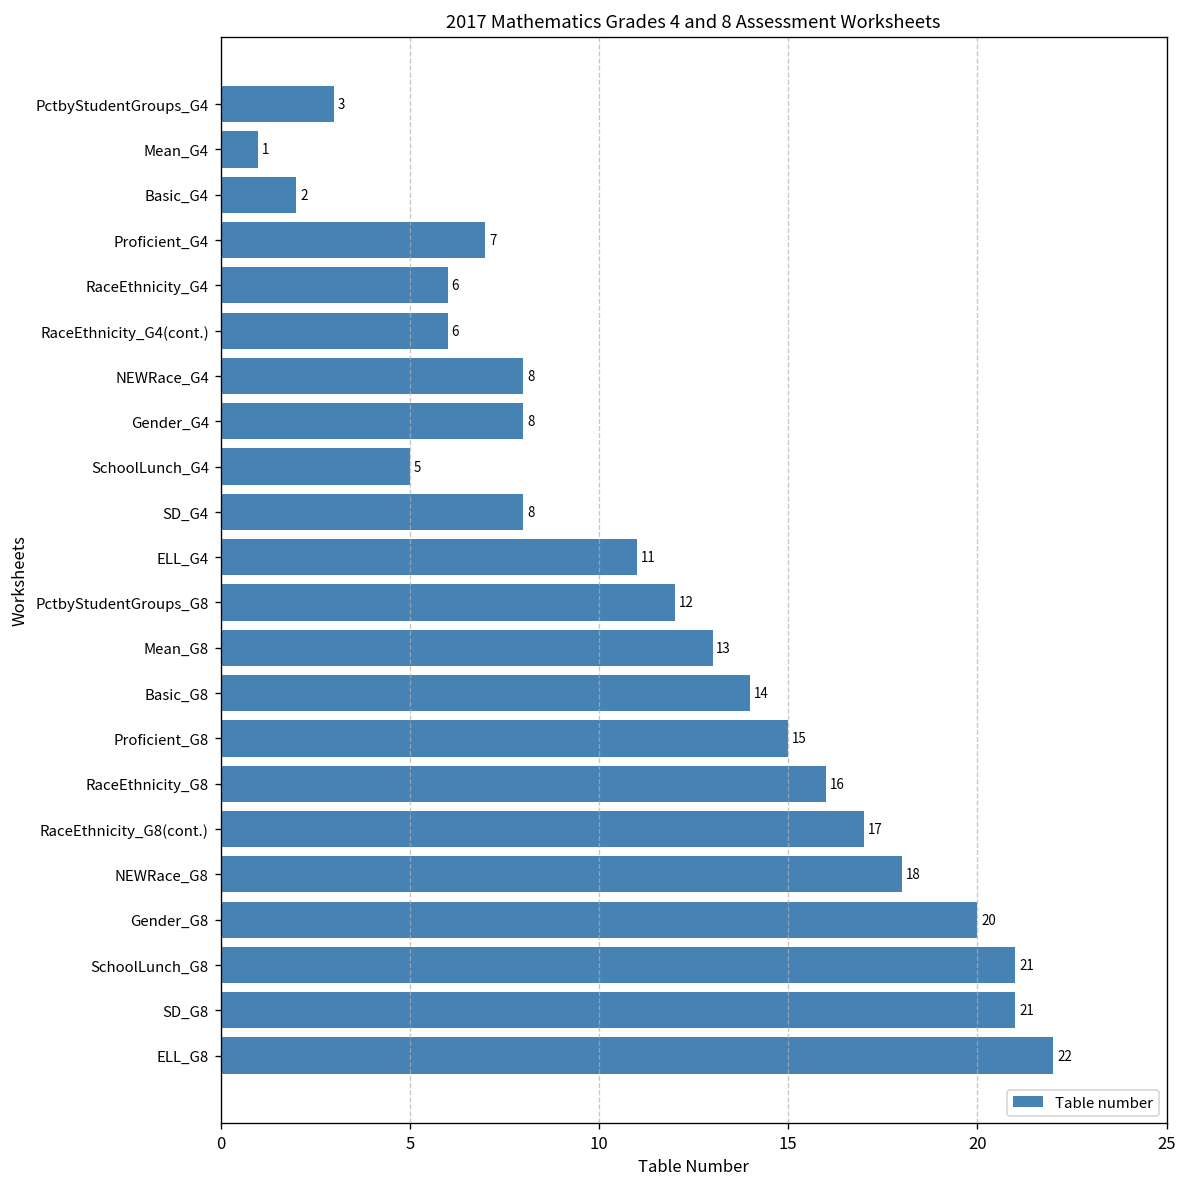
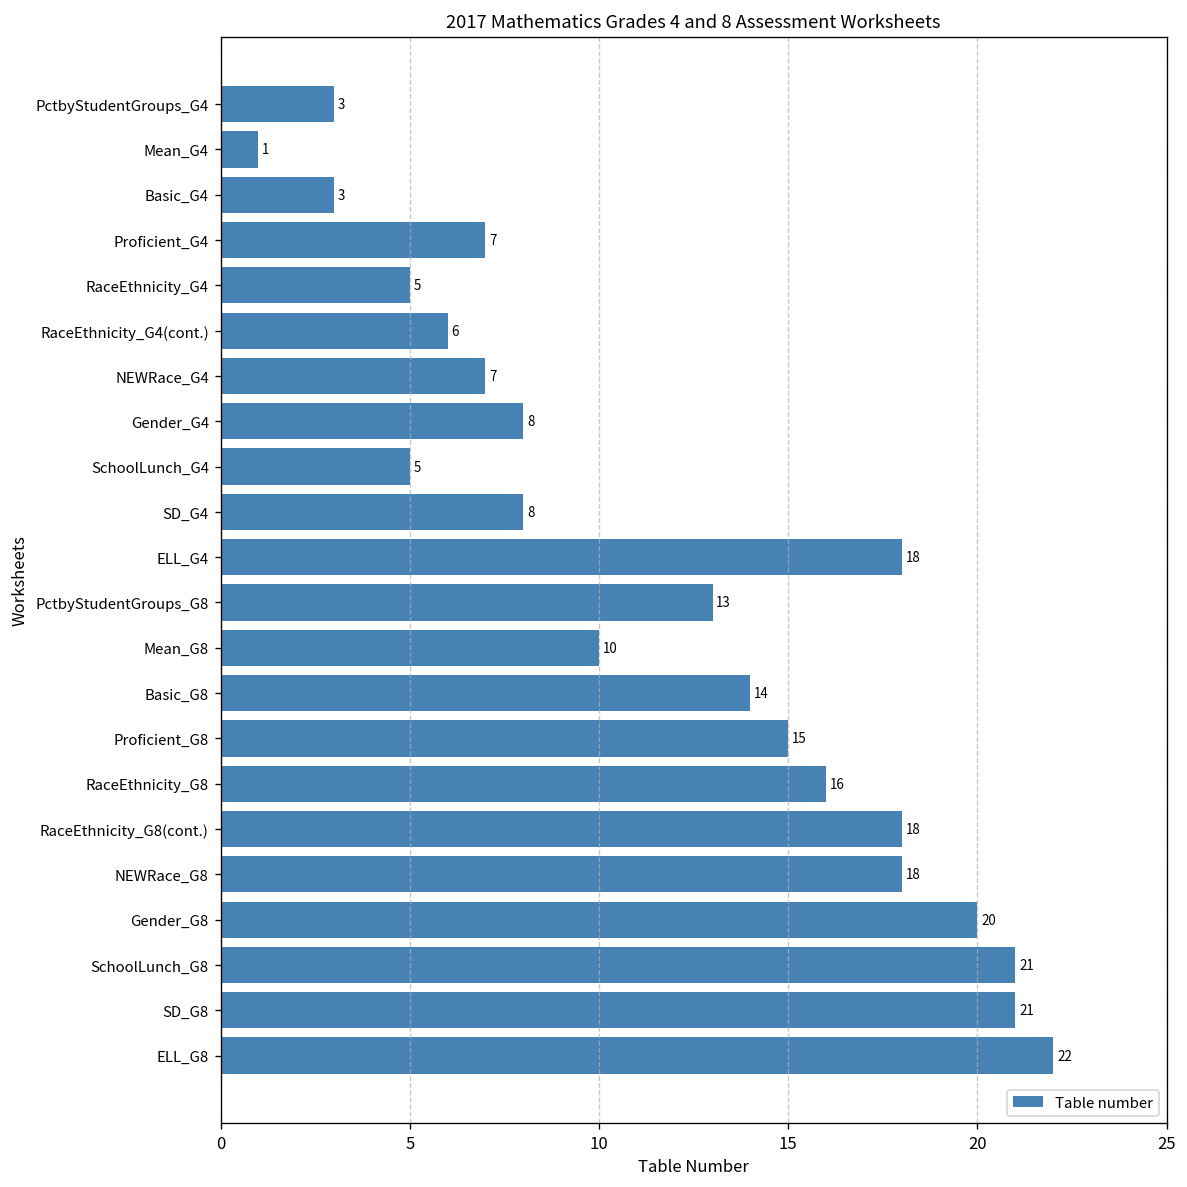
  {
    "PctbyStudentGroups_G4": 3,
    "Mean_G4": 1,
-   "Basic_G4": 2,
+   "Basic_G4": 3,
    "Proficient_G4": 7,
-   "RaceEthnicity_G4": 6,
+   "RaceEthnicity_G4": 5,
    "RaceEthnicity_G4(cont.)": 6,
-   "NEWRace_G4": 8,
+   "NEWRace_G4": 7,
    "Gender_G4": 8,
    "SchoolLunch_G4": 5,
    "SD_G4": 8,
-   "ELL_G4": 11,
-   "PctbyStudentGroups_G8": 12,
-   "Mean_G8": 13,
+   "ELL_G4": 18,
+   "PctbyStudentGroups_G8": 13,
+   "Mean_G8": 10,
    "Basic_G8": 14,
    "Proficient_G8": 15,
    "RaceEthnicity_G8": 16,
-   "RaceEthnicity_G8(cont.)": 17,
+   "RaceEthnicity_G8(cont.)": 18,
    "NEWRace_G8": 18,
    "Gender_G8": 20,
    "SchoolLunch_G8": 21,
    "SD_G8": 21,
    "ELL_G8": 22
  }
